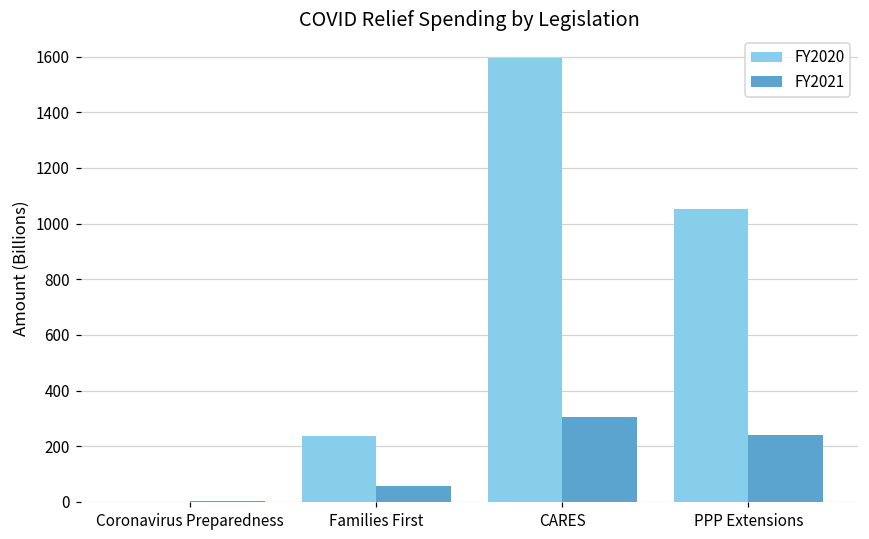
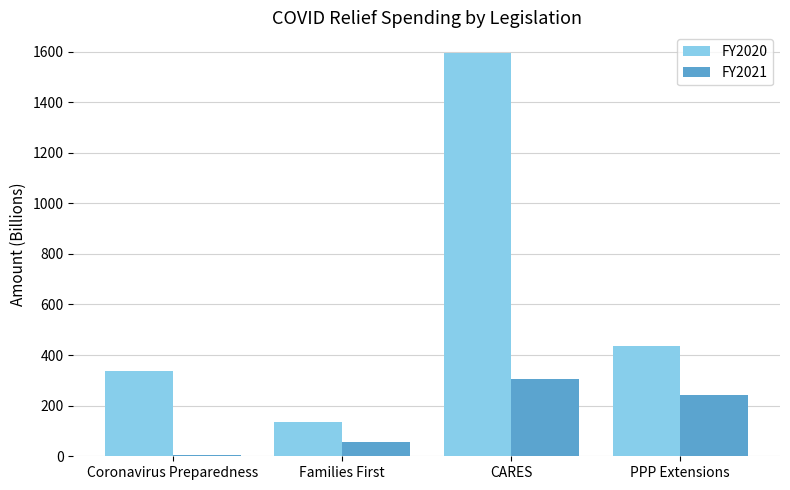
  {
    "FY2020": {
-     "Coronavirus Preparedness": 0,
-     "Families First": 240,
+     "Coronavirus Preparedness": 340,
+     "Families First": 130,
      "CARES": 1600,
-     "PPP Extensions": 1050
+     "PPP Extensions": 430
    },
    "FY2021": {
      "Families First": 60,
      "CARES": 310,
      "PPP Extensions": 240
    }
  }
